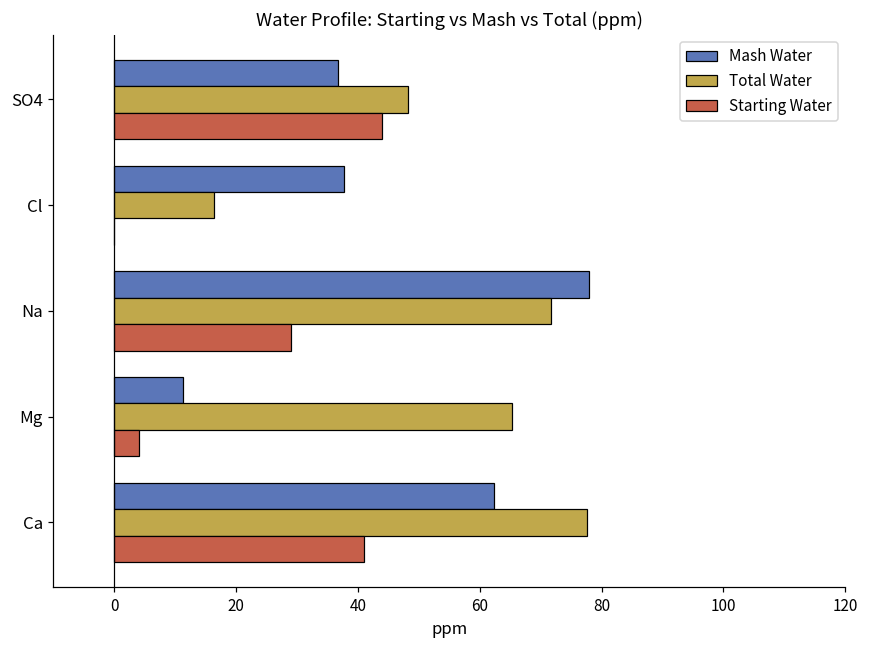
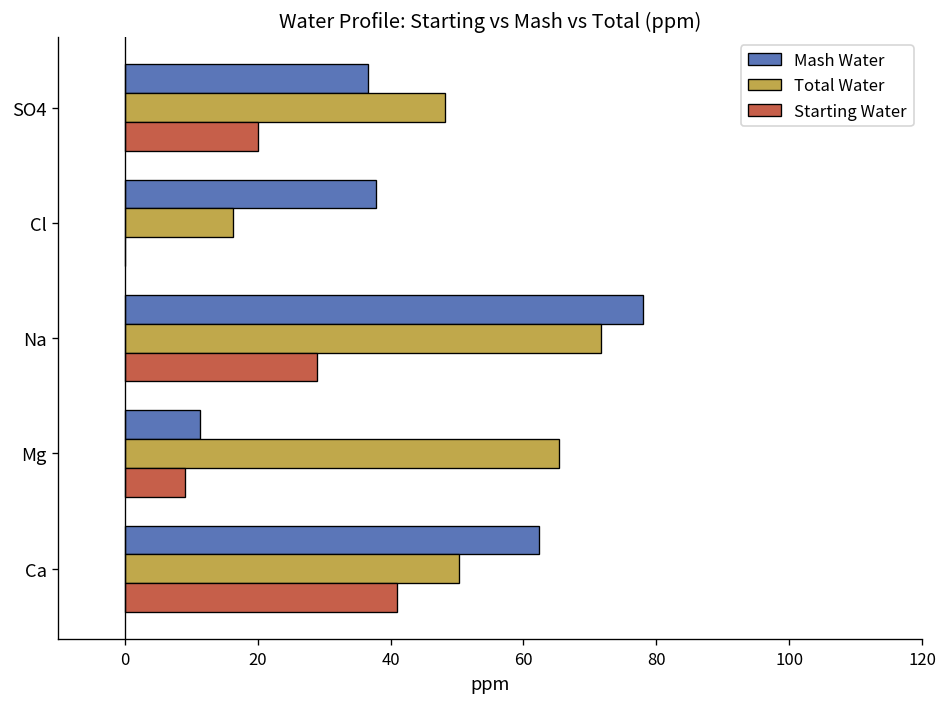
  {
    "Mash Water": {
      "SO4": 37,
      "Cl": 38,
      "Na": 78,
      "Mg": 11,
      "Ca": 62
    },
    "Total Water": {
      "SO4": 48,
      "Cl": 16,
      "Na": 72,
      "Mg": 65,
-     "Ca": 78
+     "Ca": 50
    },
    "Starting Water": {
-     "SO4": 44,
+     "SO4": 20,
      "Cl": 0,
      "Na": 29,
-     "Mg": 4,
+     "Mg": 9,
      "Ca": 41
    }
  }
